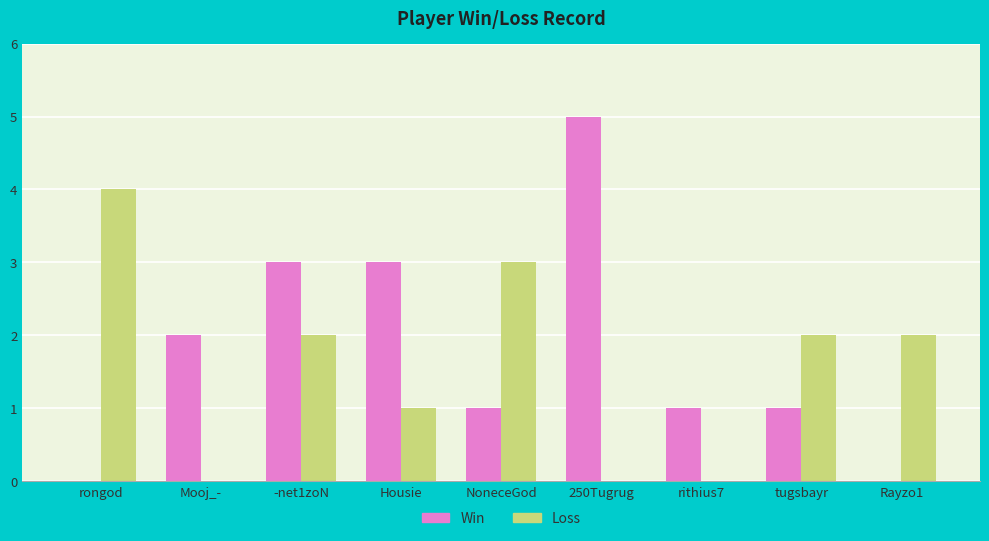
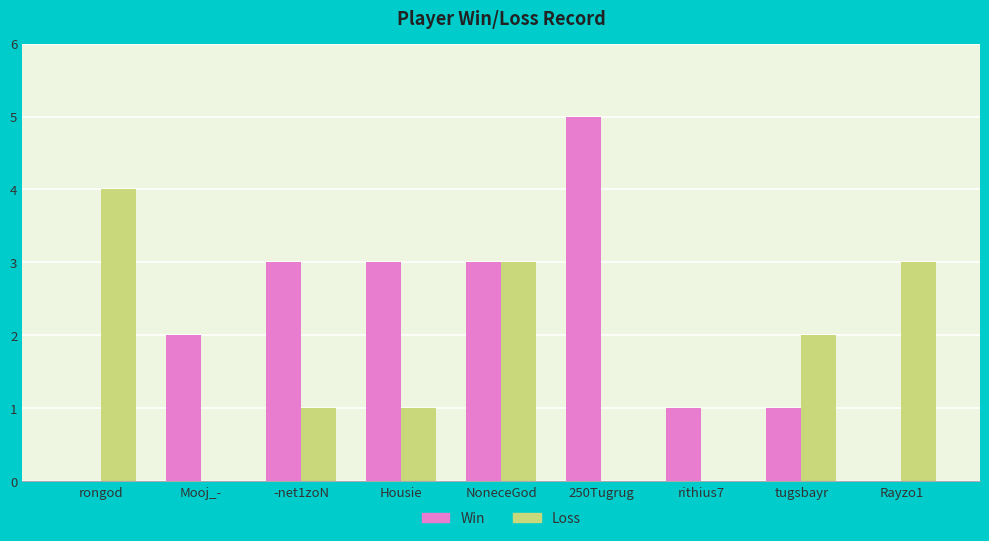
  {
    "Win": {
      "rongod": 0,
      "Mooj_-": 2,
      "-net1zoN": 3,
      "Housie": 3,
-     "NoneceGod": 1,
+     "NoneceGod": 3,
      "250Tugrug": 5,
      "rithius7": 1,
      "tugsbayr": 1,
      "Rayzo1": 0
    },
    "Loss": {
      "rongod": 4,
      "Mooj_-": 0,
-     "-net1zoN": 2,
+     "-net1zoN": 1,
      "Housie": 1,
      "NoneceGod": 3,
      "250Tugrug": 0,
      "rithius7": 0,
      "tugsbayr": 2,
-     "Rayzo1": 2
+     "Rayzo1": 3
    }
  }
